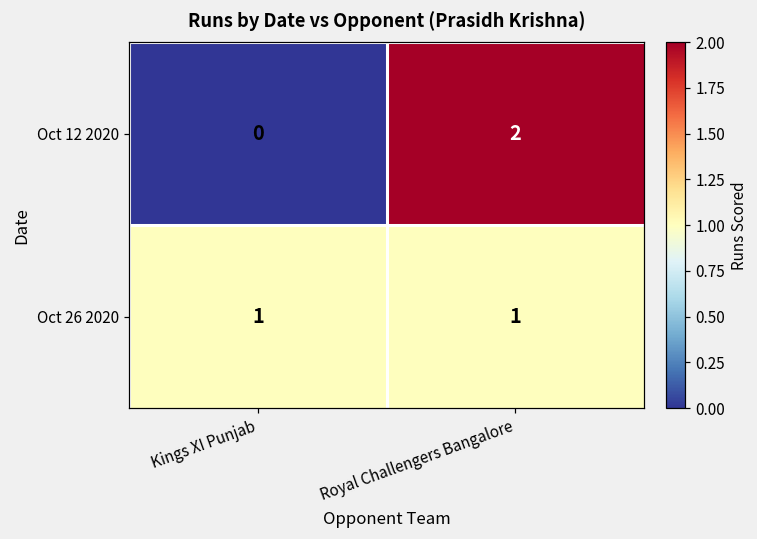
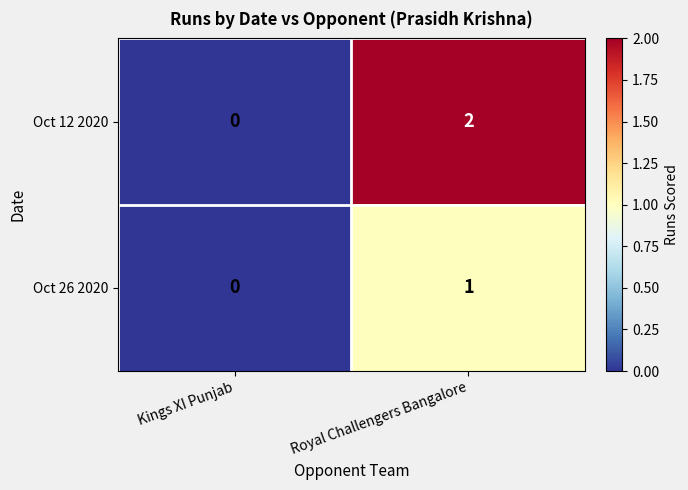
  {
    "Oct 12 2020": {
      "Kings XI Punjab": 0,
      "Royal Challengers Bangalore": 2
    },
    "Oct 26 2020": {
-     "Kings XI Punjab": 1,
+     "Kings XI Punjab": 0,
      "Royal Challengers Bangalore": 1
    }
  }
